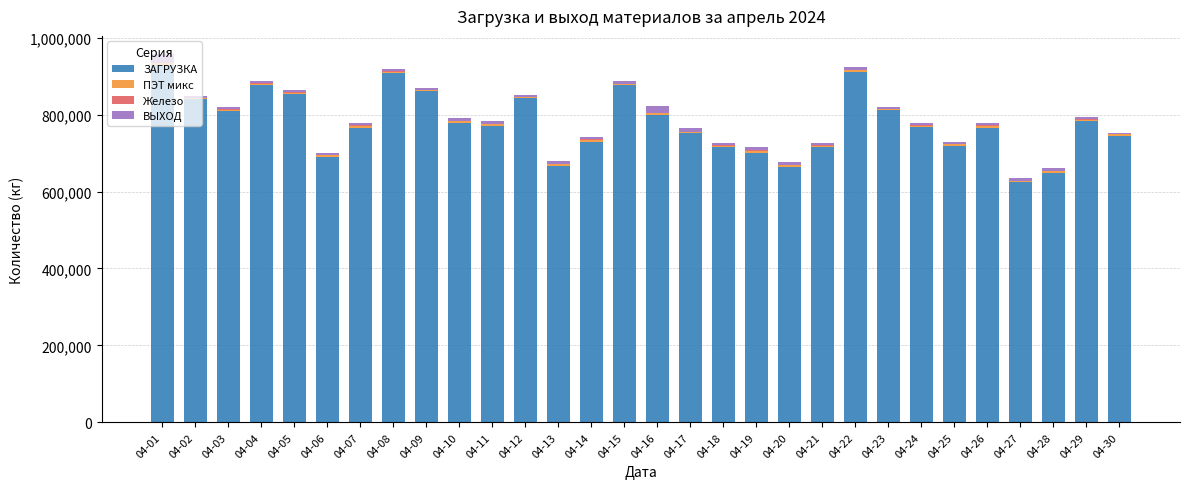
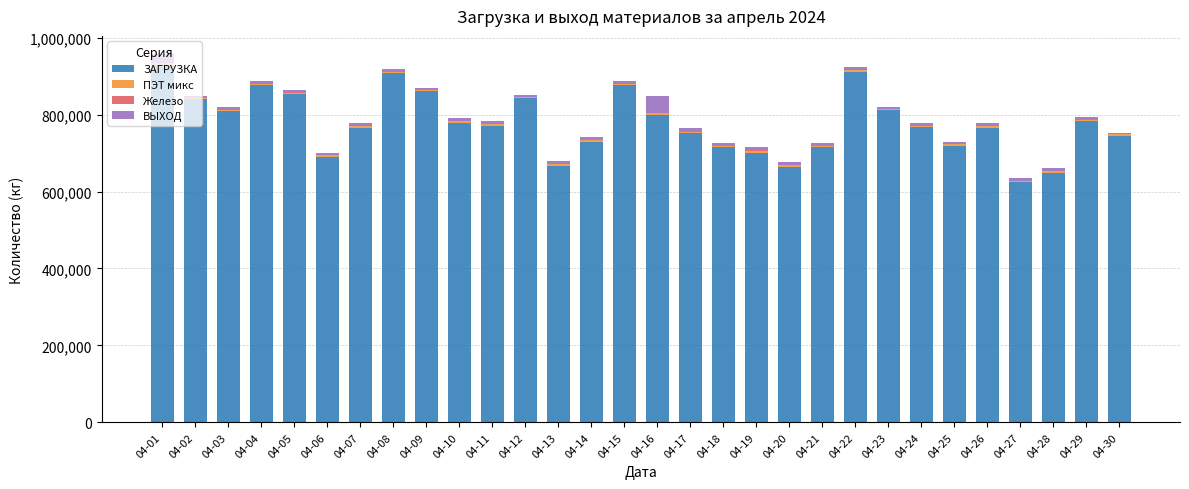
  {
    "ЗАГРУЗКА": {
      "04-03": "810,000",
      "04-04": "880,000",
      "04-05": "850,000",
      "04-06": "690,000",
      "04-07": "770,000",
      "04-08": "910,000",
      "04-09": "860,000",
      "04-10": "780,000",
      "04-11": "770,000",
      "04-12": "840,000",
      "04-13": "670,000",
      "04-14": "730,000",
      "04-15": "880,000",
      "04-16": "800,000",
      "04-17": "750,000",
      "04-18": "720,000",
      "04-19": "700,000",
      "04-20": "660,000",
      "04-21": "720,000",
      "04-22": "910,000",
      "04-23": "810,000",
      "04-24": "770,000",
      "04-25": "720,000",
      "04-26": "770,000",
      "04-27": "630,000",
      "04-28": "650,000",
      "04-29": "780,000",
      "04-30": "740,000"
    },
    "Железо": {
      "04-15": "0"
    },
    "ВЫХОД": {
      "04-07": "10,000",
      "04-11": "10,000",
      "04-14": "10,000",
-     "04-16": "20,000",
+     "04-16": "40,000",
      "04-17": "10,000",
      "04-19": "10,000",
      "04-26": "10,000",
      "04-27": "10,000",
      "04-28": "10,000"
    }
  }
